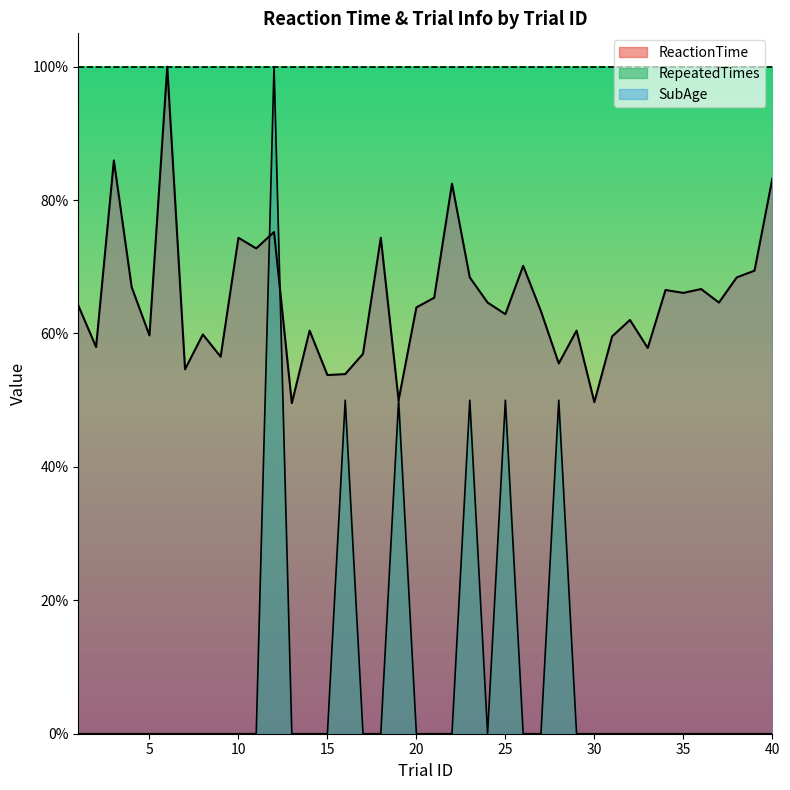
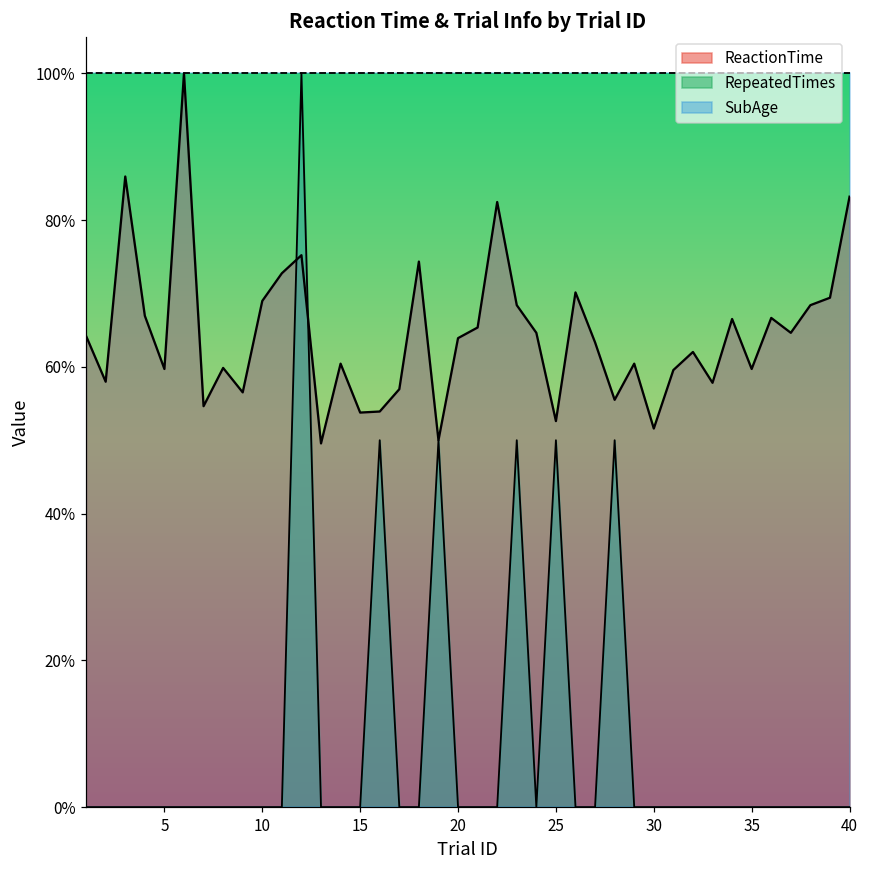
  {
    "ReactionTime": {
      "5": "60%",
-     "10": "74%",
+     "10": "69%",
      "15": "54%",
      "20": "64%",
-     "25": "63%",
-     "30": "50%",
-     "35": "66%",
+     "25": "53%",
+     "30": "52%",
+     "35": "60%",
      "40": "83%"
    },
    "RepeatedTimes": {
      "5": "0%",
      "10": "0%",
      "15": "0%",
      "20": "0%",
      "25": "50%",
      "30": "0%",
      "35": "0%",
      "40": "0%"
    },
    "SubAge": {
      "5": "100%",
      "10": "100%",
      "15": "100%",
      "20": "100%",
      "25": "100%",
      "30": "100%",
      "40": "100%"
    }
  }
